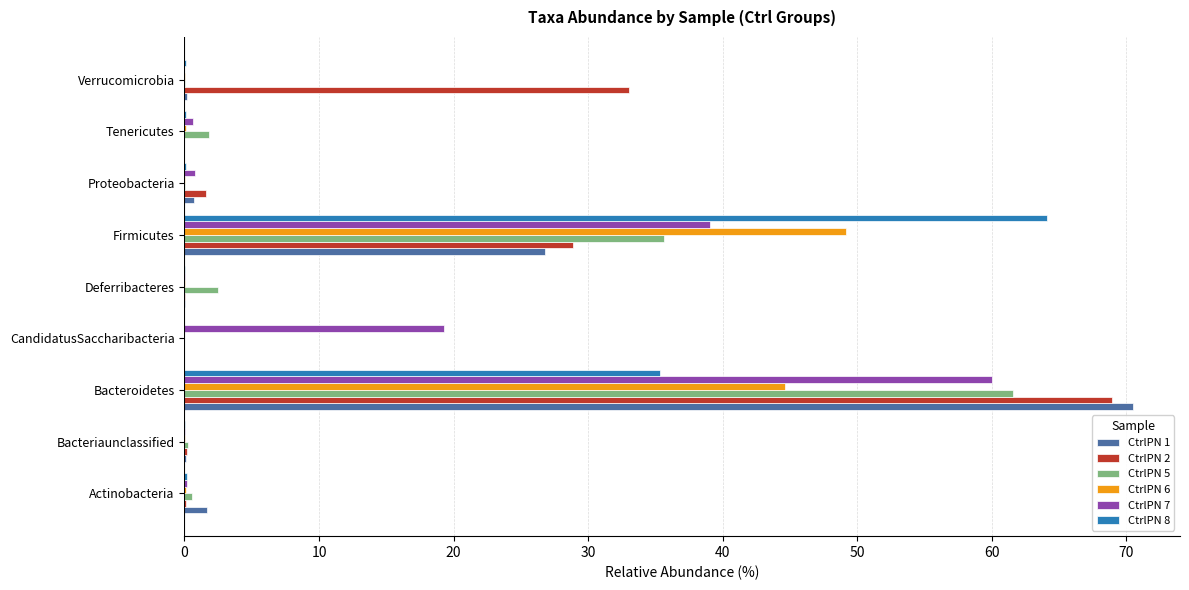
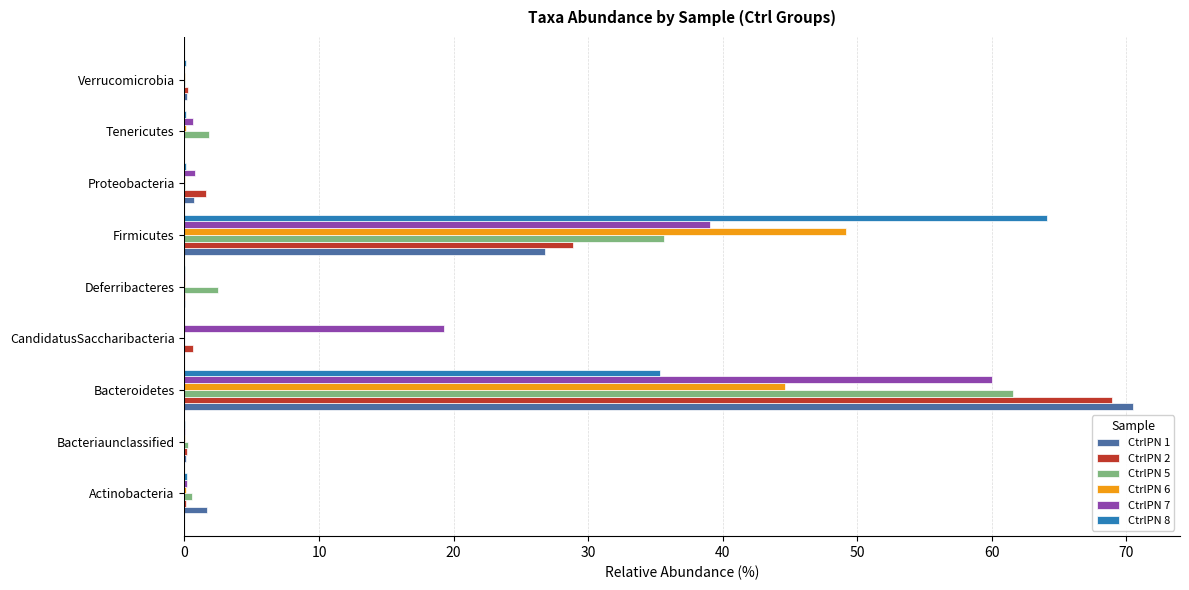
  {
    "CtrlPN 2": {
-     "Verrucomicrobia": 33.0,
+     "Verrucomicrobia": 0.3,
      "Tenericutes": 0.0,
      "Proteobacteria": 1.6,
      "Firmicutes": 28.9,
-     "CandidatusSaccharibacteria": 0.0,
+     "CandidatusSaccharibacteria": 0.6,
      "Bacteroidetes": 69.0
    },
    "CtrlPN 5": {
      "Tenericutes": 1.8,
      "Firmicutes": 35.7,
      "Deferribacteres": 2.5,
      "CandidatusSaccharibacteria": 0.0,
      "Bacteroidetes": 61.6,
      "Bacteriaunclassified": 0.3,
      "Actinobacteria": 0.6
    },
    "CtrlPN 6": {
      "Firmicutes": 49.2,
      "CandidatusSaccharibacteria": 0.0,
      "Bacteroidetes": 44.7
    },
    "CtrlPN 7": {
      "Tenericutes": 0.6,
      "Proteobacteria": 0.8,
      "Firmicutes": 39.1,
      "CandidatusSaccharibacteria": 19.3,
      "Bacteroidetes": 60.0,
      "Actinobacteria": 0.2
    }
  }
